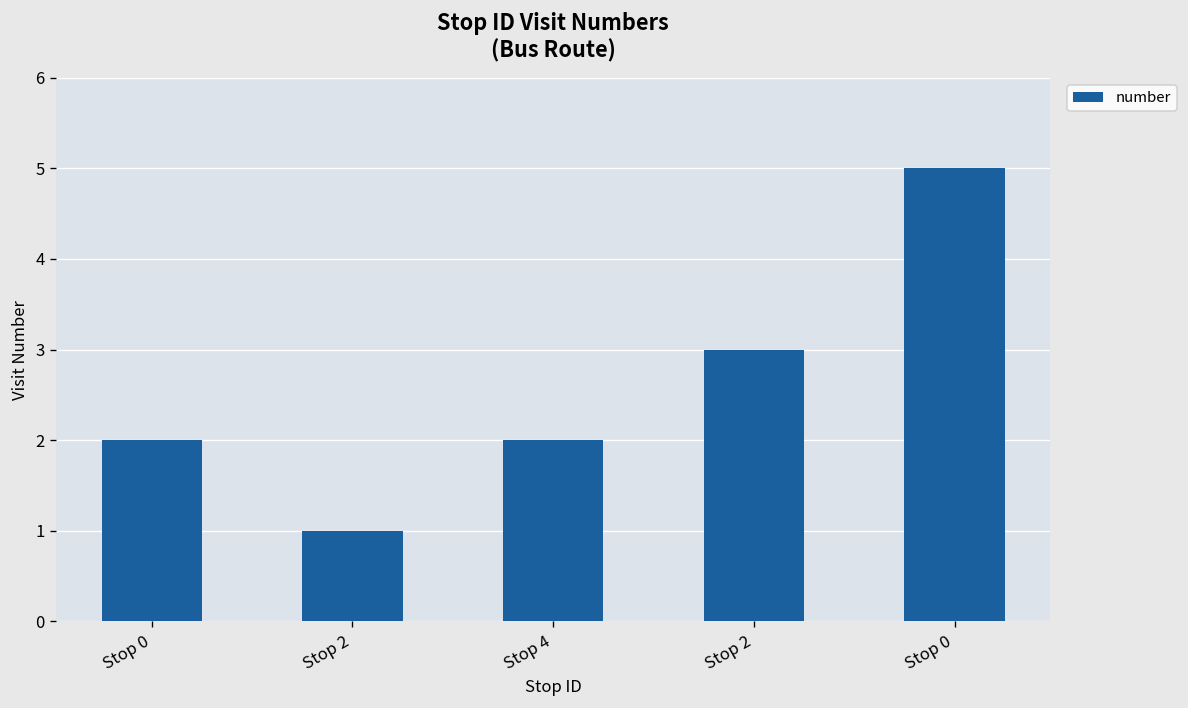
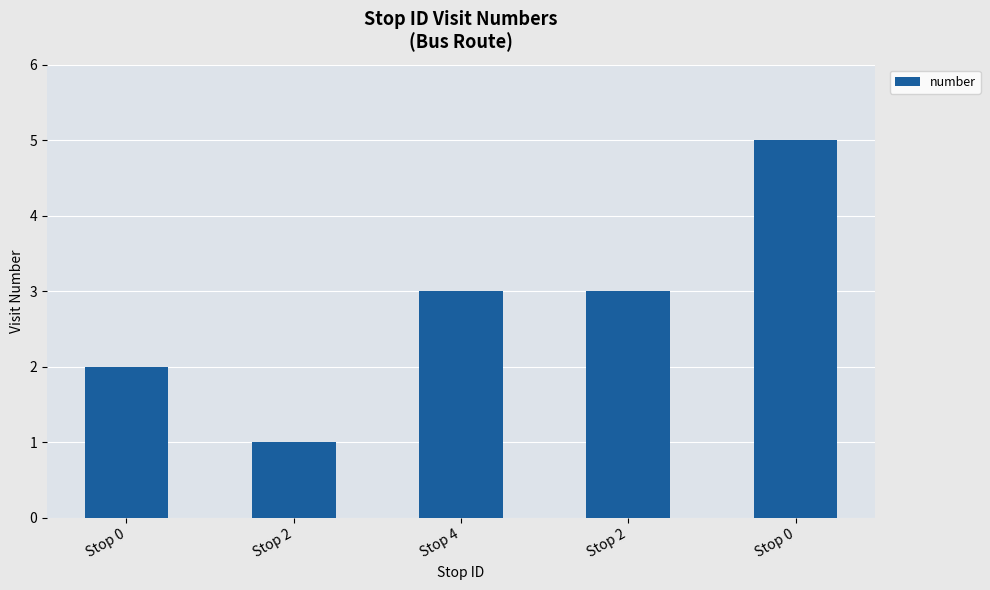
  {
-   "Stop 4": 2
+   "Stop 4": 3
  }
